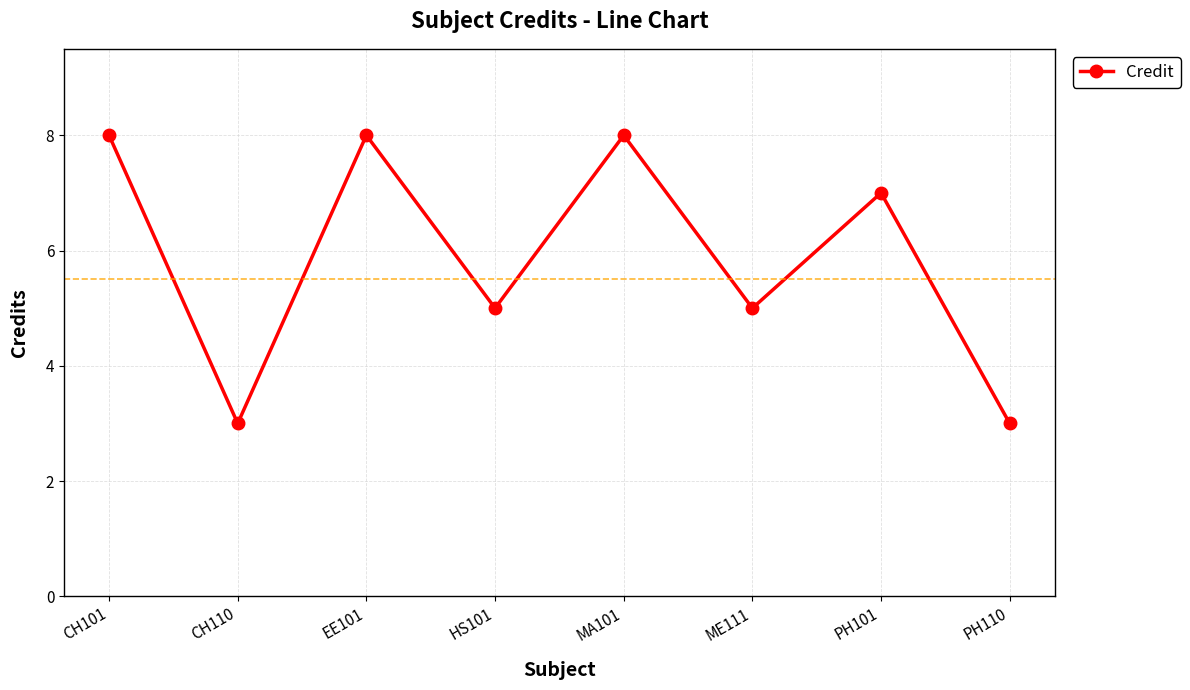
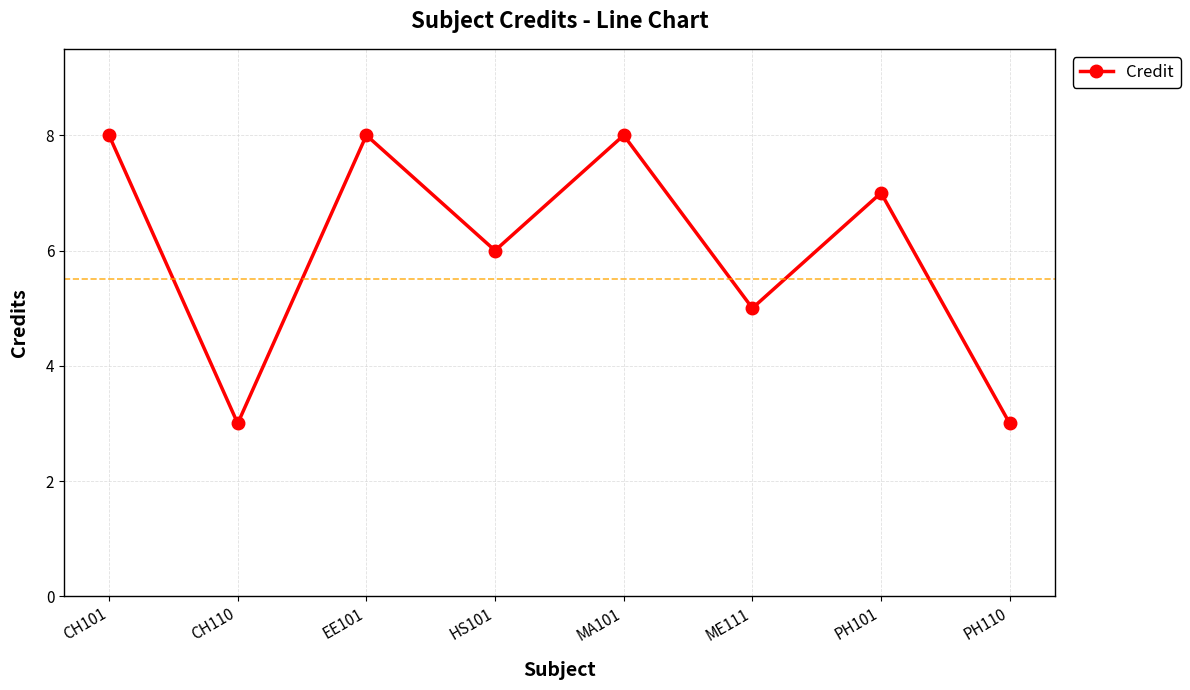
  {
    "CH101": 8,
    "CH110": 3,
    "EE101": 8,
-   "HS101": 5,
+   "HS101": 6,
    "MA101": 8,
    "ME111": 5,
    "PH101": 7,
    "PH110": 3
  }
